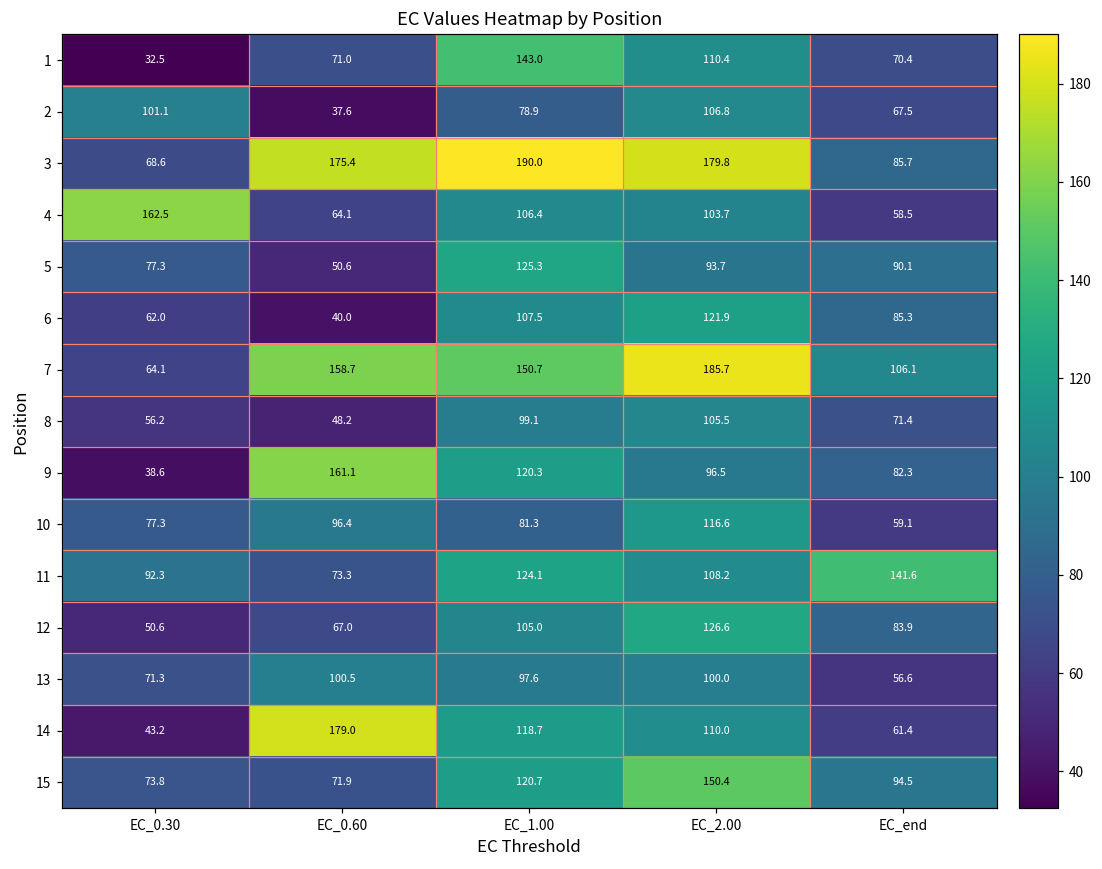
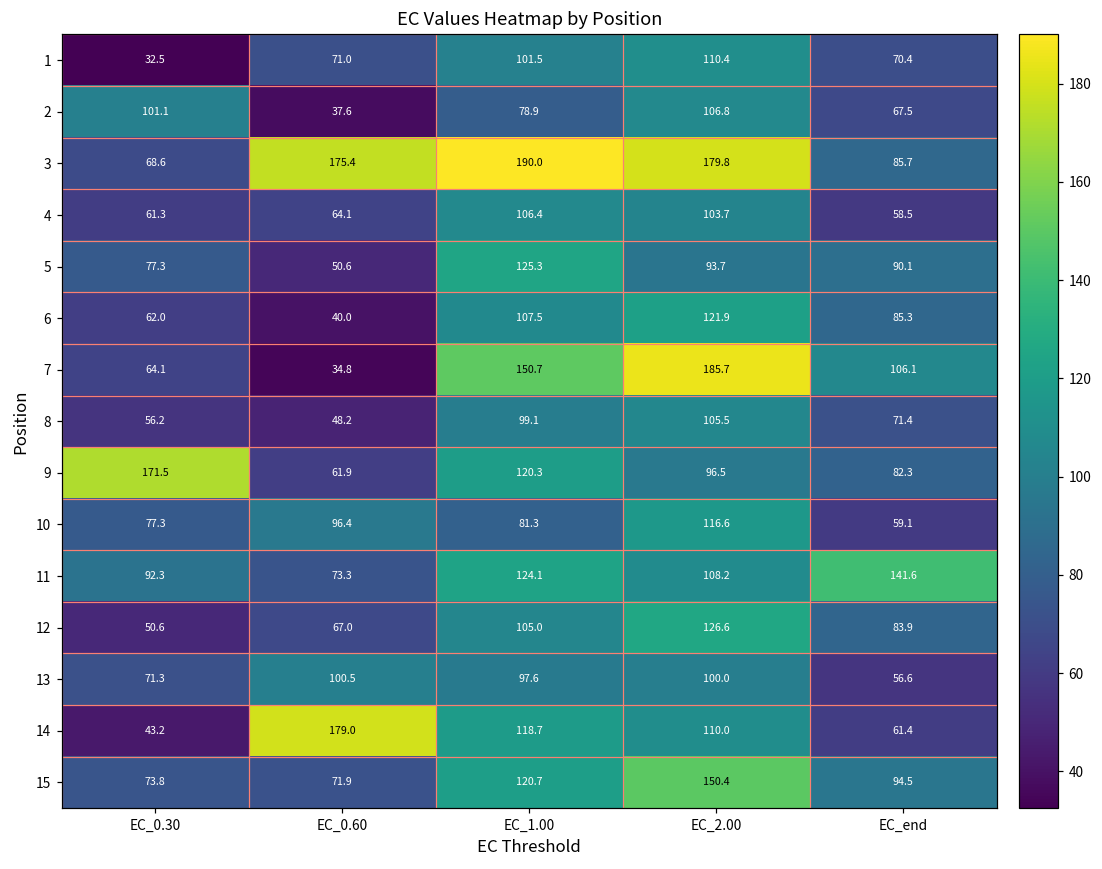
  {
    "1": {
      "EC_0.30": 32.5,
      "EC_0.60": 71.0,
-     "EC_1.00": 143.0,
+     "EC_1.00": 101.5,
      "EC_2.00": 110.4,
      "EC_end": 70.4
    },
    "2": {
      "EC_0.30": 101.1,
      "EC_0.60": 37.6,
      "EC_1.00": 78.9,
      "EC_2.00": 106.8,
      "EC_end": 67.5
    },
    "3": {
      "EC_0.30": 68.6,
      "EC_0.60": 175.4,
      "EC_1.00": 190.0,
      "EC_2.00": 179.8,
      "EC_end": 85.7
    },
    "4": {
-     "EC_0.30": 162.5,
+     "EC_0.30": 61.3,
      "EC_0.60": 64.1,
      "EC_1.00": 106.4,
      "EC_2.00": 103.7,
      "EC_end": 58.5
    },
    "5": {
      "EC_0.30": 77.3,
      "EC_0.60": 50.6,
      "EC_1.00": 125.3,
      "EC_2.00": 93.7,
      "EC_end": 90.1
    },
    "6": {
      "EC_0.30": 62.0,
      "EC_0.60": 40.0,
      "EC_1.00": 107.5,
      "EC_2.00": 121.9,
      "EC_end": 85.3
    },
    "7": {
      "EC_0.30": 64.1,
-     "EC_0.60": 158.7,
+     "EC_0.60": 34.8,
      "EC_1.00": 150.7,
      "EC_2.00": 185.7,
      "EC_end": 106.1
    },
    "8": {
      "EC_0.30": 56.2,
      "EC_0.60": 48.2,
      "EC_1.00": 99.1,
      "EC_2.00": 105.5,
      "EC_end": 71.4
    },
    "9": {
-     "EC_0.30": 38.6,
-     "EC_0.60": 161.1,
+     "EC_0.30": 171.5,
+     "EC_0.60": 61.9,
      "EC_1.00": 120.3,
      "EC_2.00": 96.5,
      "EC_end": 82.3
    },
    "10": {
      "EC_0.30": 77.3,
      "EC_0.60": 96.4,
      "EC_1.00": 81.3,
      "EC_2.00": 116.6,
      "EC_end": 59.1
    },
    "11": {
      "EC_0.30": 92.3,
      "EC_0.60": 73.3,
      "EC_1.00": 124.1,
      "EC_2.00": 108.2,
      "EC_end": 141.6
    },
    "12": {
      "EC_0.30": 50.6,
      "EC_0.60": 67.0,
      "EC_1.00": 105.0,
      "EC_2.00": 126.6,
      "EC_end": 83.9
    },
    "13": {
      "EC_0.30": 71.3,
      "EC_0.60": 100.5,
      "EC_1.00": 97.6,
      "EC_2.00": 100.0,
      "EC_end": 56.6
    },
    "14": {
      "EC_0.30": 43.2,
      "EC_0.60": 179.0,
      "EC_1.00": 118.7,
      "EC_2.00": 110.0,
      "EC_end": 61.4
    },
    "15": {
      "EC_0.30": 73.8,
      "EC_0.60": 71.9,
      "EC_1.00": 120.7,
      "EC_2.00": 150.4,
      "EC_end": 94.5
    }
  }
